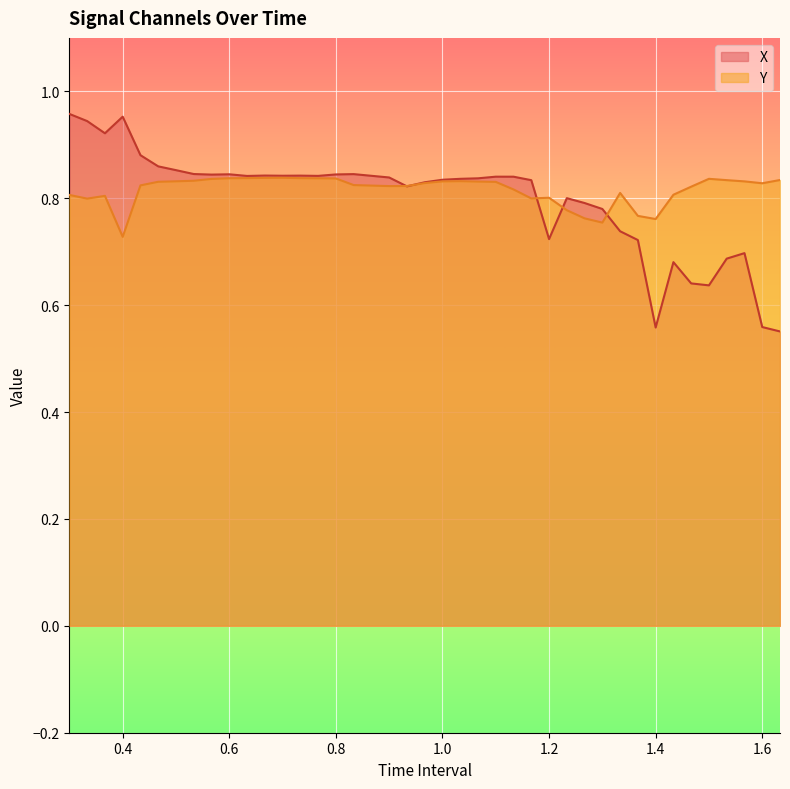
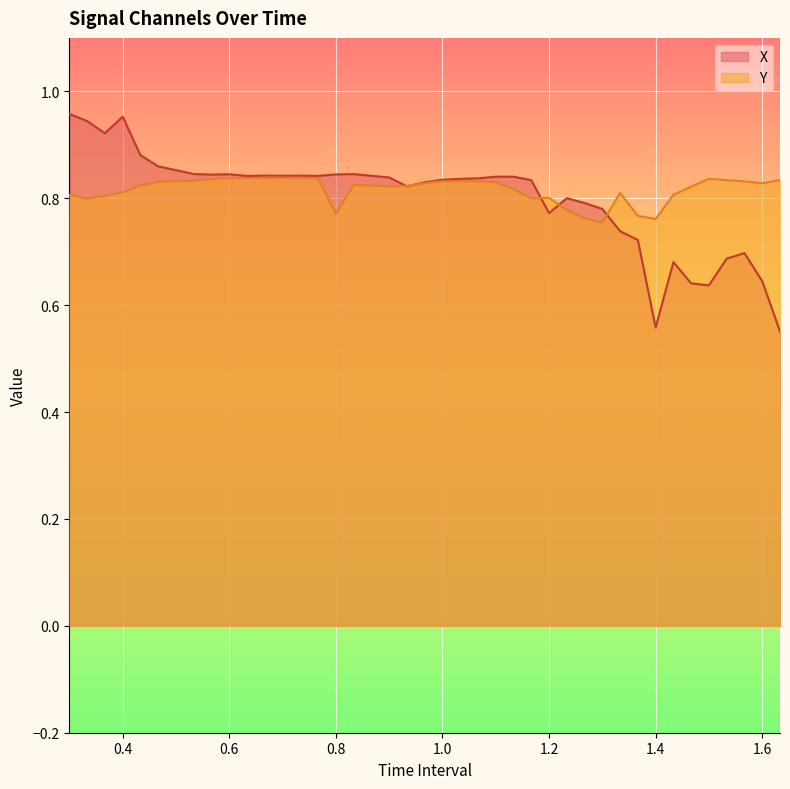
  {
    "X": {
      "0.4": 0.95,
      "0.6": 0.84,
      "0.8": 0.84,
-     "1.2": 0.72,
+     "1.2": 0.77,
      "1.4": 0.56,
-     "1.6": 0.56
+     "1.6": 0.64
    },
    "Y": {
-     "0.4": 0.73,
+     "0.4": 0.81,
      "0.6": 0.84,
-     "0.8": 0.84,
+     "0.8": 0.77,
      "1.2": 0.80,
      "1.4": 0.76,
      "1.6": 0.83
    }
  }
